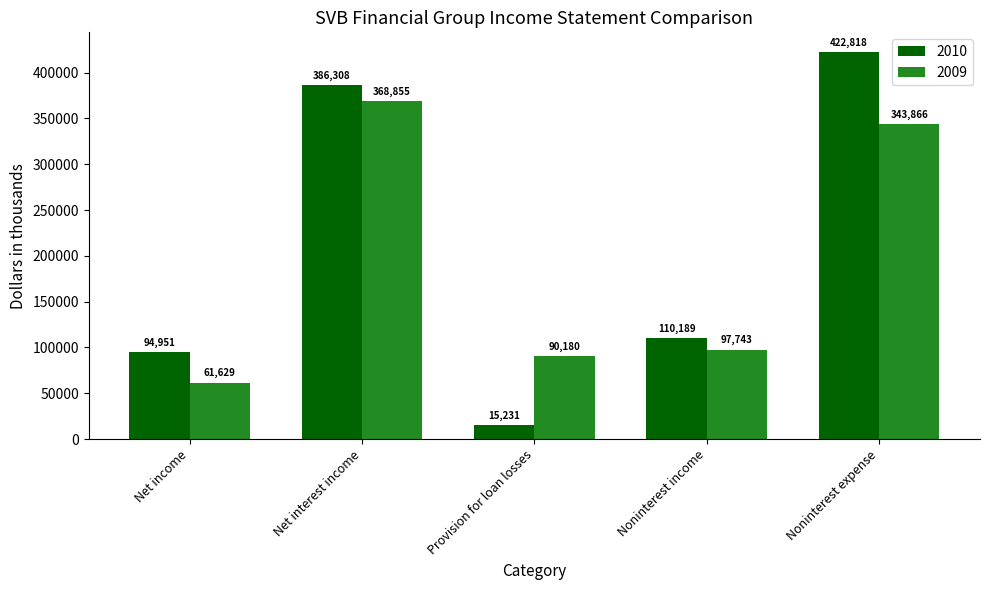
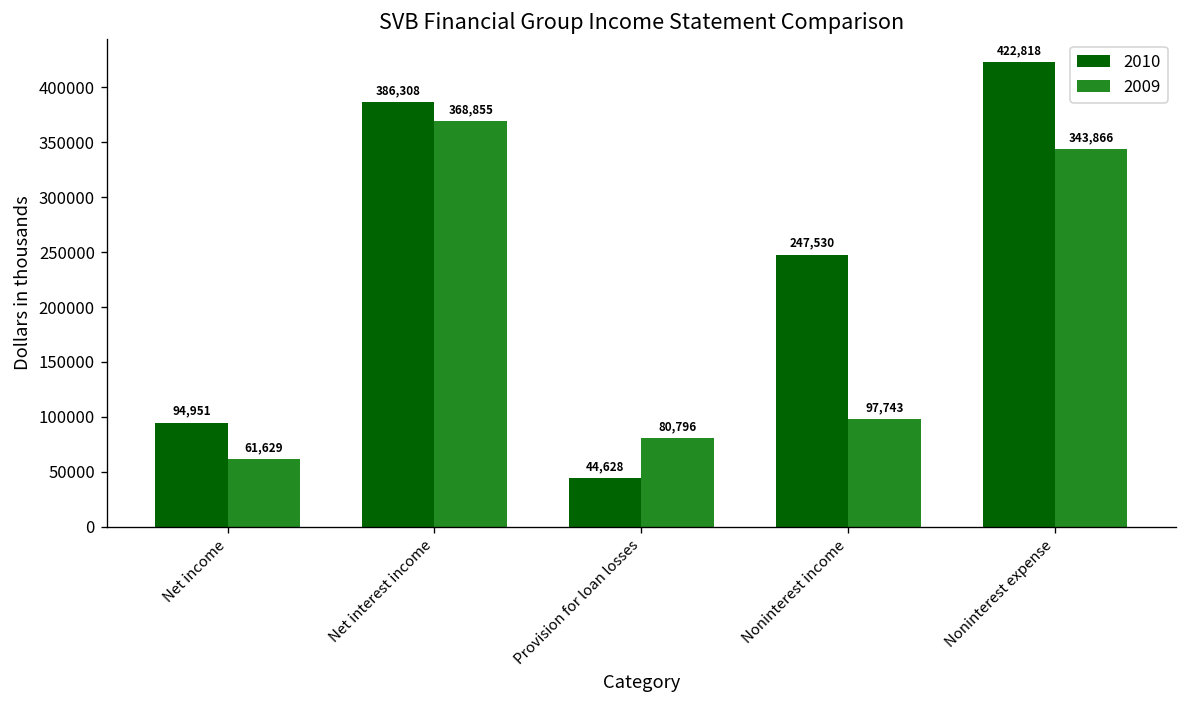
  {
    "2010": {
      "Net income": "94,951",
      "Net interest income": "386,308",
-     "Provision for loan losses": "15,231",
-     "Noninterest income": "110,189",
+     "Provision for loan losses": "44,628",
+     "Noninterest income": "247,530",
      "Noninterest expense": "422,818"
    },
    "2009": {
      "Net income": "61,629",
      "Net interest income": "368,855",
-     "Provision for loan losses": "90,180",
+     "Provision for loan losses": "80,796",
      "Noninterest income": "97,743",
      "Noninterest expense": "343,866"
    }
  }
